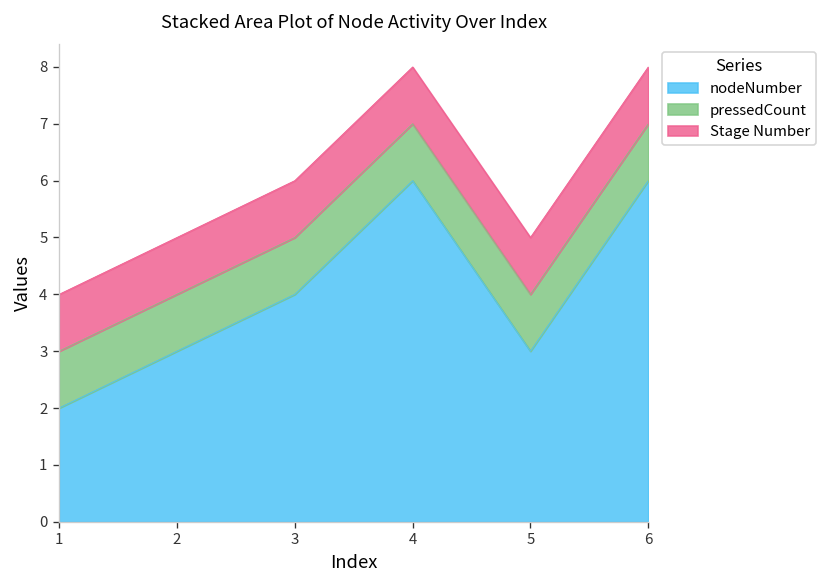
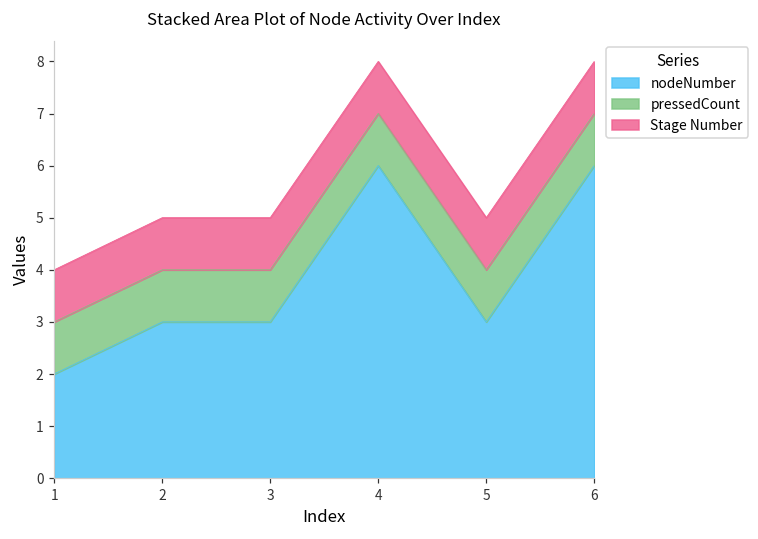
  {
    "nodeNumber": {
      "1": 2,
      "2": 3,
-     "3": 4,
+     "3": 3,
      "4": 6,
      "5": 3,
      "6": 6
    },
    "pressedCount": {
      "1": 3,
      "2": 4,
      "4": 7,
      "5": 4,
      "6": 7
    },
    "Stage Number": {
      "1": 1,
      "2": 1,
      "3": 1,
      "4": 1,
      "5": 1,
      "6": 1
    }
  }
